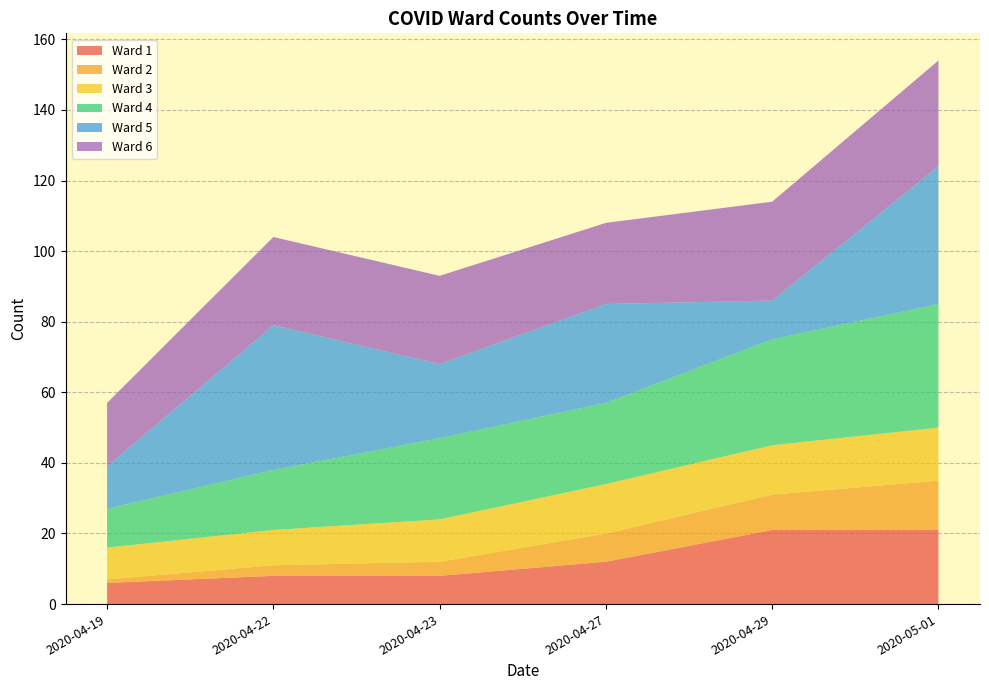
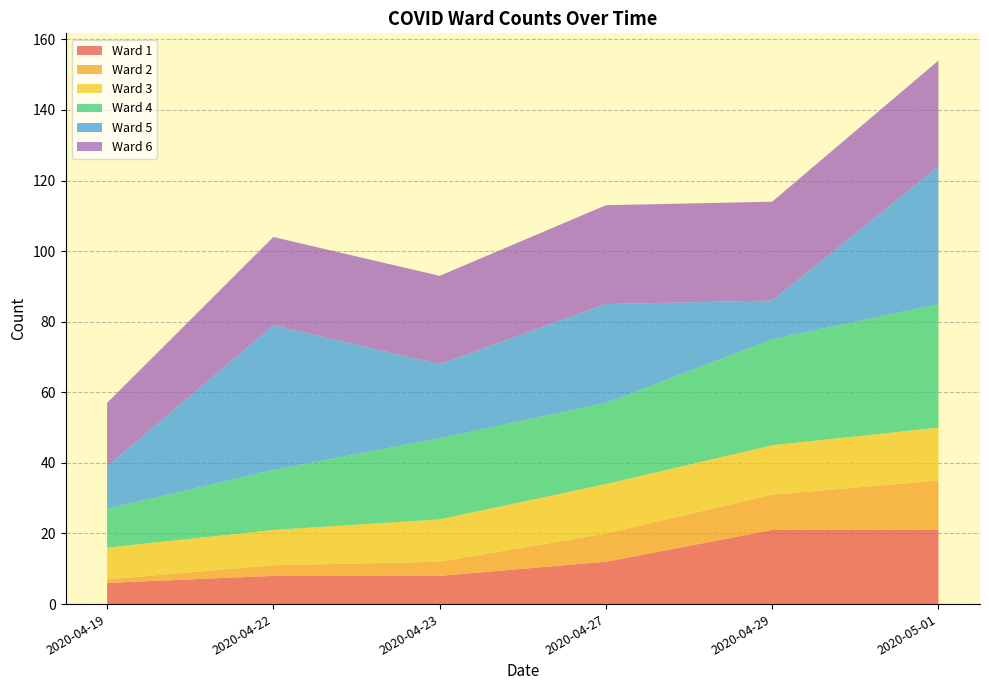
  {
    "Ward 1": {
      "2020-04-19": 6,
      "2020-04-22": 8,
      "2020-04-23": 8,
      "2020-04-27": 12,
      "2020-04-29": 21,
      "2020-05-01": 21
    },
    "Ward 4": {
      "2020-04-19": 11,
      "2020-04-22": 17,
      "2020-04-23": 23,
      "2020-04-27": 23,
      "2020-04-29": 30,
      "2020-05-01": 35
    },
    "Ward 5": {
      "2020-04-19": 12,
      "2020-04-22": 41,
      "2020-04-23": 21,
      "2020-04-27": 28,
      "2020-04-29": 11,
      "2020-05-01": 39
    },
    "Ward 6": {
      "2020-04-19": 18,
      "2020-04-22": 25,
      "2020-04-23": 25,
-     "2020-04-27": 23,
+     "2020-04-27": 28,
      "2020-04-29": 28,
      "2020-05-01": 30
    }
  }
